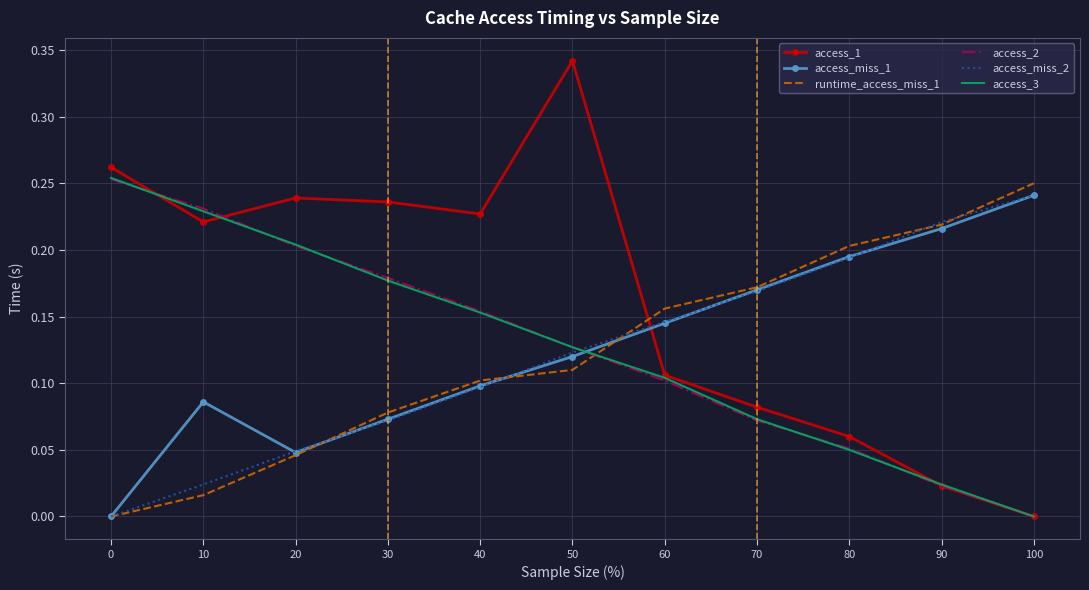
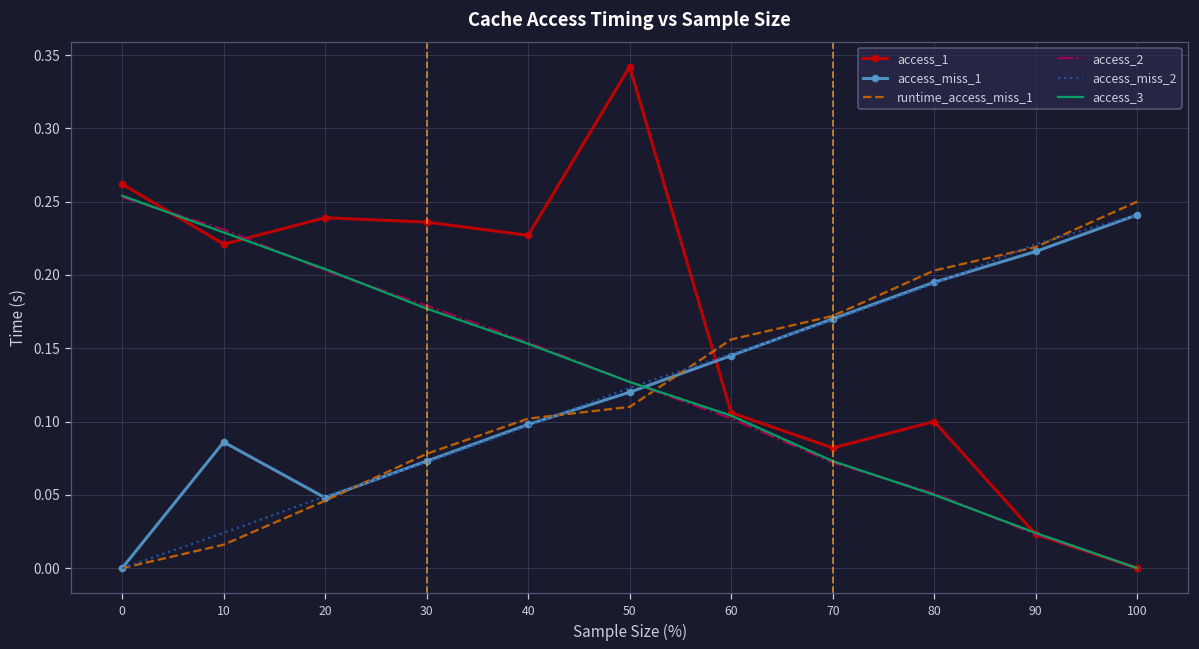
  {
    "access_1": {
      "0": 0.262,
      "10": 0.22,
      "20": 0.24,
      "30": 0.236,
      "40": 0.227,
      "50": 0.342,
      "60": 0.106,
      "70": 0.082,
-     "80": 0.06
+     "80": 0.10
    },
    "access_miss_1": {
      "10": 0.086,
      "50": 0.12,
      "90": 0.216
    },
    "runtime_access_miss_1": {
      "10": 0.016,
      "20": 0.046,
      "30": 0.078,
      "40": 0.102,
      "50": 0.11,
      "60": 0.156,
      "70": 0.172,
      "80": 0.203,
      "90": 0.22,
      "100": 0.25
    },
    "access_2": {
      "10": 0.23,
      "30": 0.18,
      "60": 0.102
    },
    "access_miss_2": {
      "10": 0.024,
      "50": 0.123,
      "90": 0.22
    },
    "access_3": {
      "10": 0.23,
      "30": 0.177,
      "60": 0.104
    }
  }
